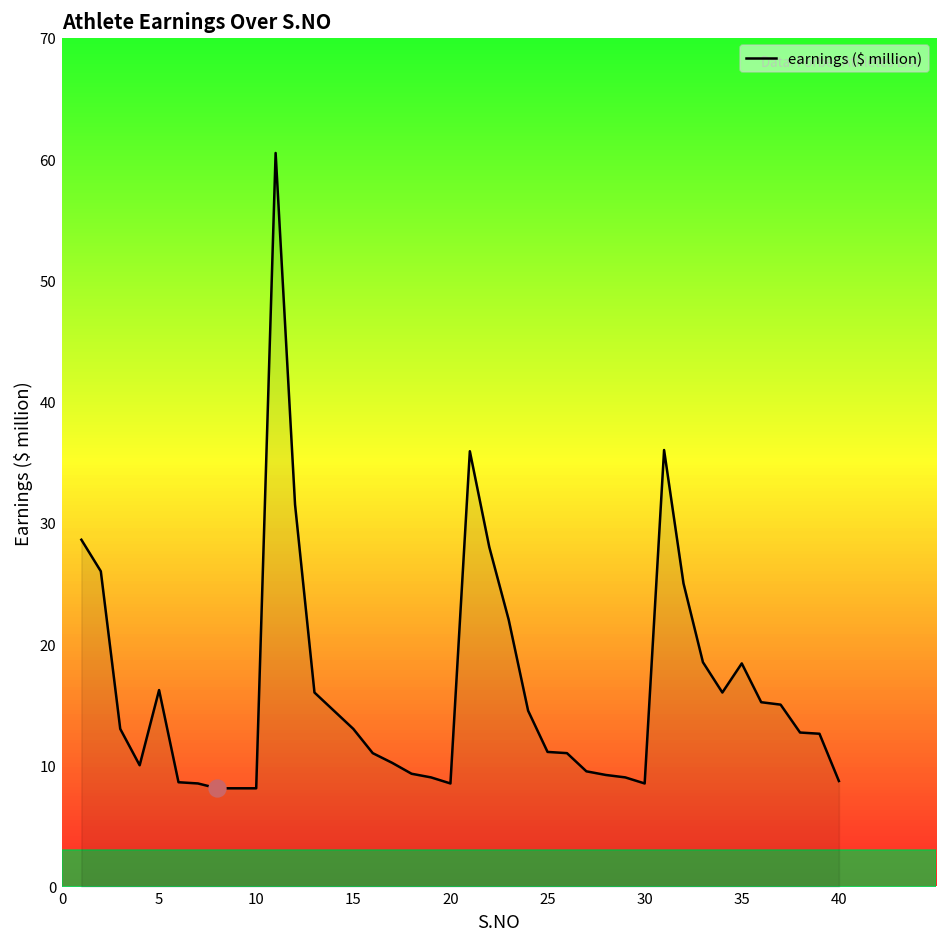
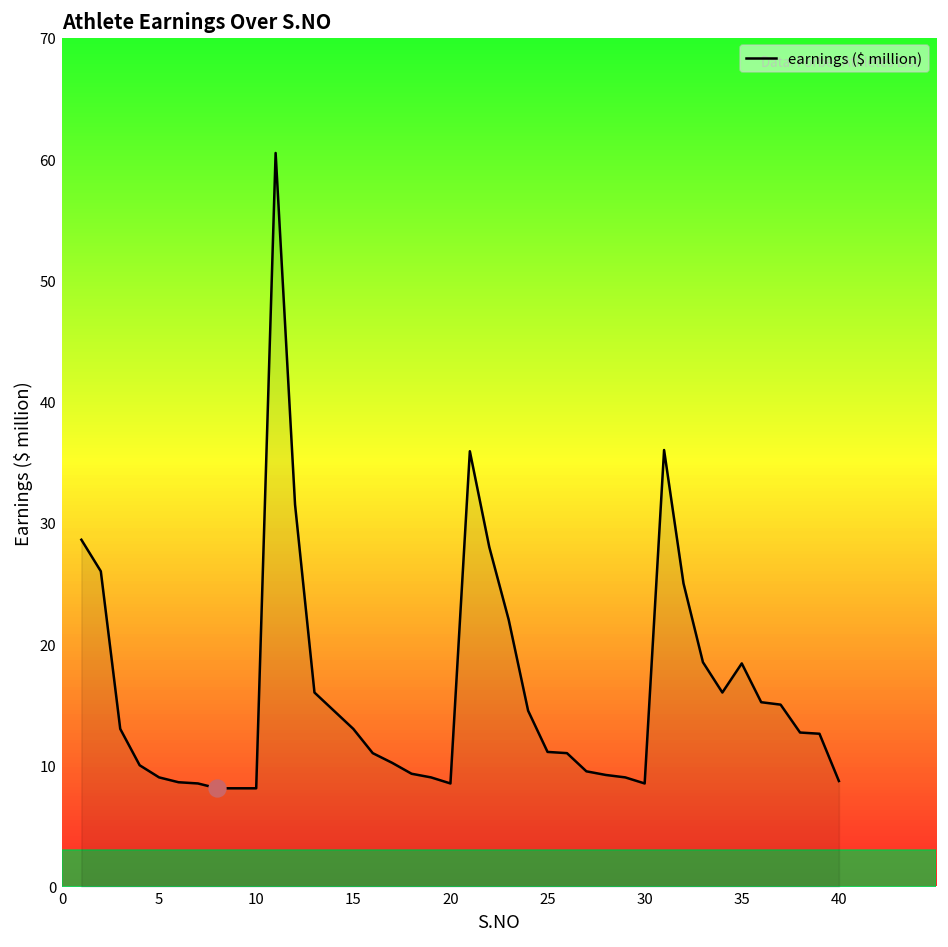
  {
    "earnings ($ million)": {
-     "5": 16.2,
+     "5": 9.0,
      "10": 8.1,
      "15": 13.0,
      "20": 8.5,
      "25": 11.1,
      "30": 8.5,
      "35": 18.4,
      "40": 8.7
    }
  }
